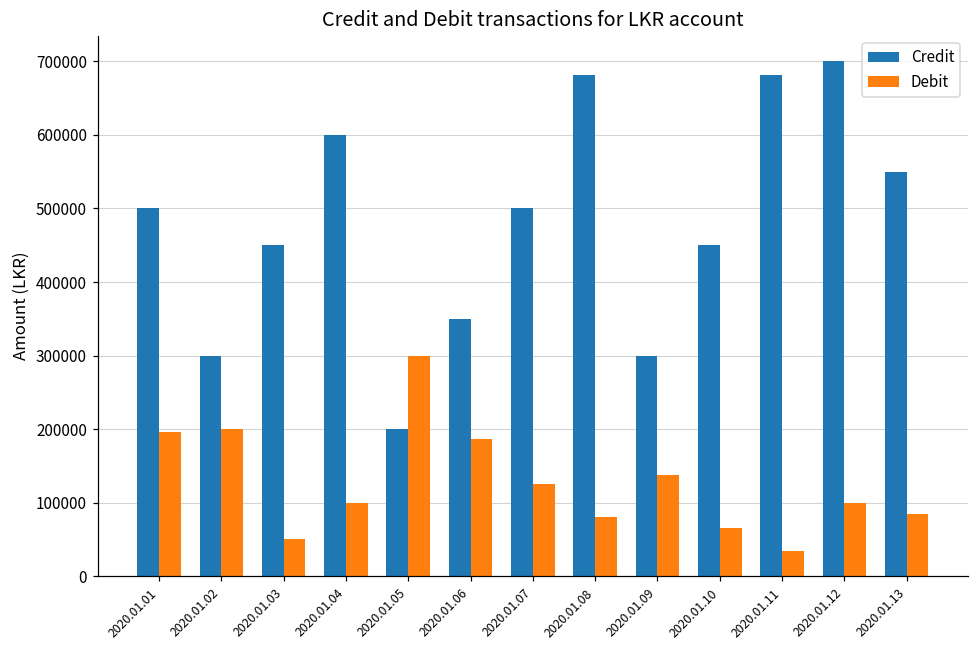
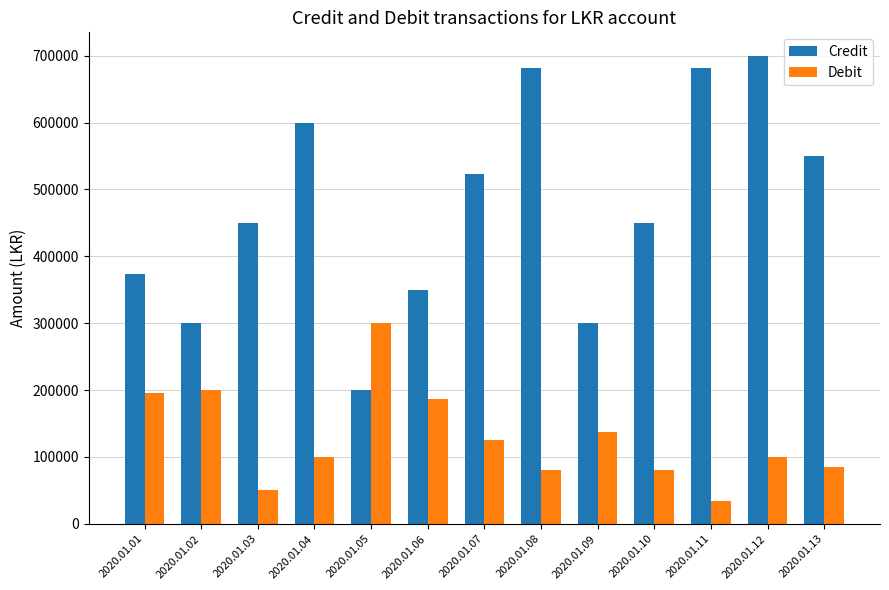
  {
    "Credit": {
-     "2020.01.01": 500000,
+     "2020.01.01": 370000,
      "2020.01.02": 300000,
      "2020.01.03": 450000,
      "2020.01.04": 600000,
      "2020.01.05": 200000,
      "2020.01.06": 350000,
-     "2020.01.07": 500000,
+     "2020.01.07": 520000,
      "2020.01.08": 680000,
      "2020.01.09": 300000,
      "2020.01.10": 450000,
      "2020.01.11": 680000,
      "2020.01.12": 700000,
      "2020.01.13": 550000
    },
    "Debit": {
      "2020.01.01": 200000,
      "2020.01.02": 200000,
      "2020.01.03": 50000,
      "2020.01.04": 100000,
      "2020.01.05": 300000,
      "2020.01.06": 190000,
      "2020.01.07": 130000,
      "2020.01.08": 80000,
      "2020.01.09": 140000,
-     "2020.01.10": 70000,
+     "2020.01.10": 80000,
      "2020.01.11": 30000,
      "2020.01.12": 100000,
      "2020.01.13": 80000
    }
  }
